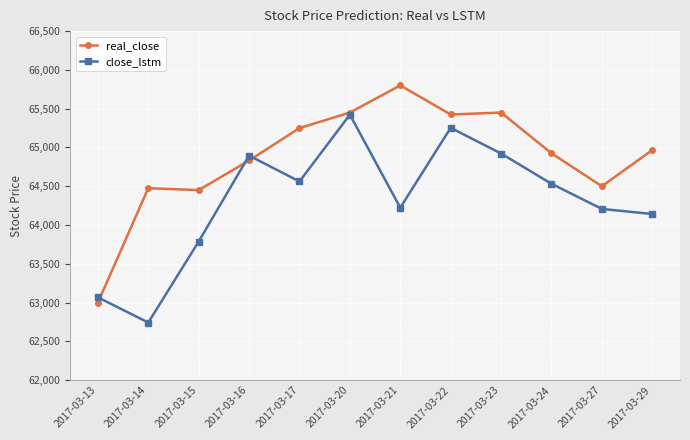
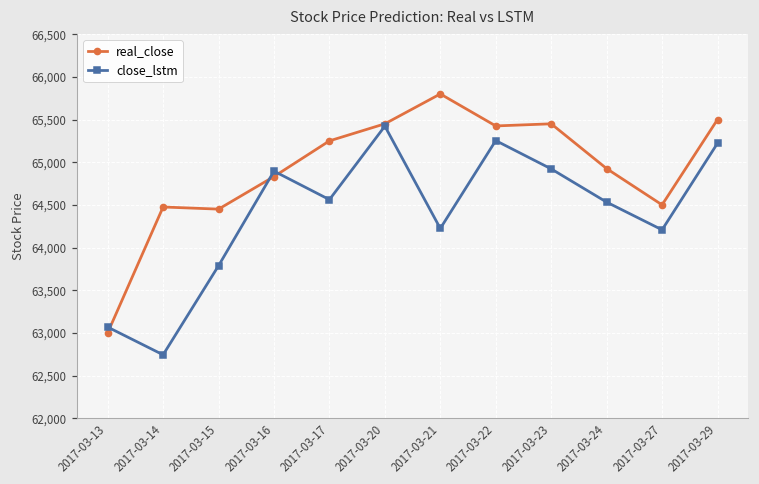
  {
    "real_close": {
      "2017-03-13": "63,000",
      "2017-03-14": "64,500",
      "2017-03-15": "64,500",
      "2017-03-16": "64,800",
      "2017-03-17": "65,300",
      "2017-03-21": "65,800",
      "2017-03-22": "65,400",
      "2017-03-23": "65,500",
      "2017-03-24": "64,900",
      "2017-03-27": "64,500",
-     "2017-03-29": "65,000"
+     "2017-03-29": "65,500"
    },
    "close_lstm": {
      "2017-03-13": "63,100",
      "2017-03-14": "62,700",
      "2017-03-15": "63,800",
      "2017-03-16": "64,900",
      "2017-03-17": "64,600",
      "2017-03-21": "64,200",
      "2017-03-22": "65,300",
      "2017-03-23": "64,900",
      "2017-03-24": "64,500",
      "2017-03-27": "64,200",
-     "2017-03-29": "64,100"
+     "2017-03-29": "65,200"
    }
  }
